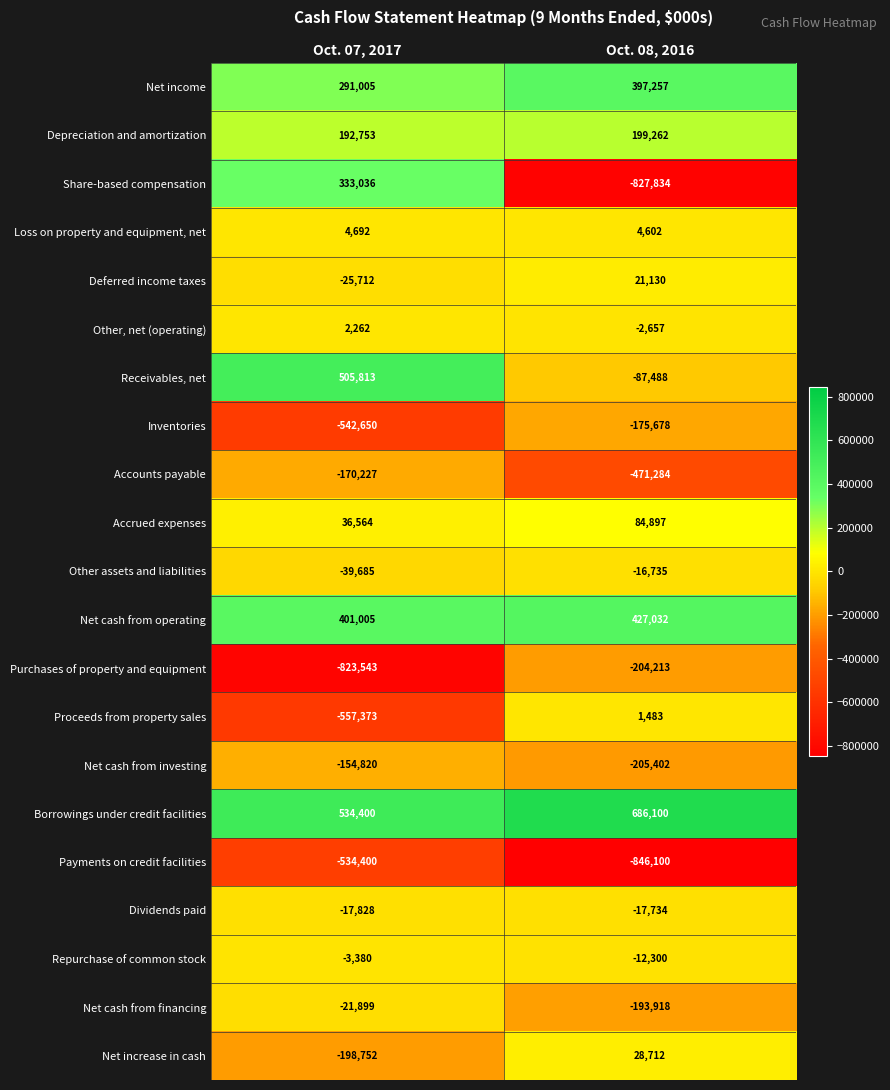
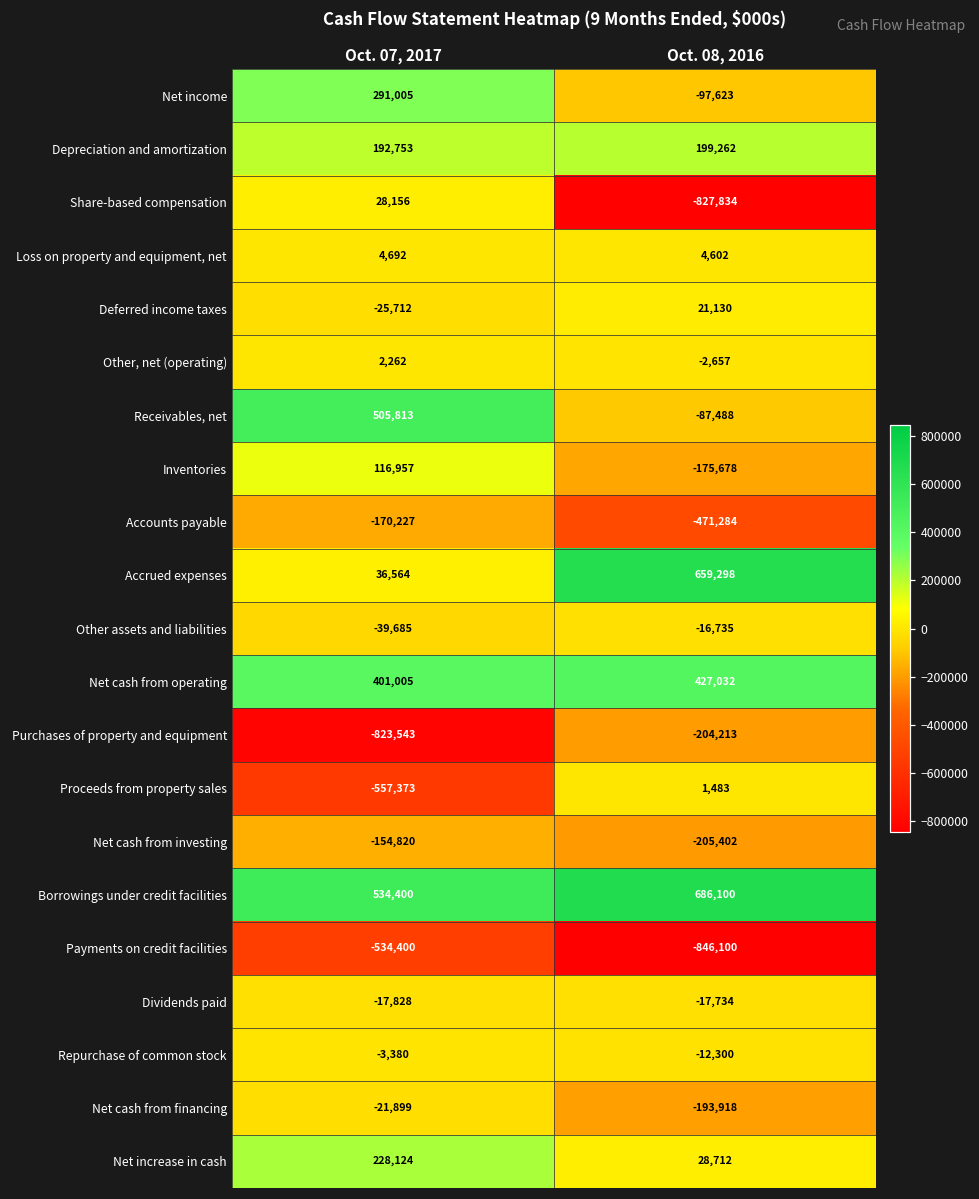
  {
    "Net income": {
      "Oct. 07, 2017": "291,005",
-     "Oct. 08, 2016": "397,257"
+     "Oct. 08, 2016": "-97,623"
    },
    "Depreciation and amortization": {
      "Oct. 07, 2017": "192,753",
      "Oct. 08, 2016": "199,262"
    },
    "Share-based compensation": {
-     "Oct. 07, 2017": "333,036",
+     "Oct. 07, 2017": "28,156",
      "Oct. 08, 2016": "-827,834"
    },
    "Loss on property and equipment, net": {
      "Oct. 07, 2017": "4,692",
      "Oct. 08, 2016": "4,602"
    },
    "Deferred income taxes": {
      "Oct. 07, 2017": "-25,712",
      "Oct. 08, 2016": "21,130"
    },
    "Other, net (operating)": {
      "Oct. 07, 2017": "2,262",
      "Oct. 08, 2016": "-2,657"
    },
    "Receivables, net": {
      "Oct. 07, 2017": "505,813",
      "Oct. 08, 2016": "-87,488"
    },
    "Inventories": {
-     "Oct. 07, 2017": "-542,650",
+     "Oct. 07, 2017": "116,957",
      "Oct. 08, 2016": "-175,678"
    },
    "Accounts payable": {
      "Oct. 07, 2017": "-170,227",
      "Oct. 08, 2016": "-471,284"
    },
    "Accrued expenses": {
      "Oct. 07, 2017": "36,564",
-     "Oct. 08, 2016": "84,897"
+     "Oct. 08, 2016": "659,298"
    },
    "Other assets and liabilities": {
      "Oct. 07, 2017": "-39,685",
      "Oct. 08, 2016": "-16,735"
    },
    "Net cash from operating": {
      "Oct. 07, 2017": "401,005",
      "Oct. 08, 2016": "427,032"
    },
    "Purchases of property and equipment": {
      "Oct. 07, 2017": "-823,543",
      "Oct. 08, 2016": "-204,213"
    },
    "Proceeds from property sales": {
      "Oct. 07, 2017": "-557,373",
      "Oct. 08, 2016": "1,483"
    },
    "Net cash from investing": {
      "Oct. 07, 2017": "-154,820",
      "Oct. 08, 2016": "-205,402"
    },
    "Borrowings under credit facilities": {
      "Oct. 07, 2017": "534,400",
      "Oct. 08, 2016": "686,100"
    },
    "Payments on credit facilities": {
      "Oct. 07, 2017": "-534,400",
      "Oct. 08, 2016": "-846,100"
    },
    "Dividends paid": {
      "Oct. 07, 2017": "-17,828",
      "Oct. 08, 2016": "-17,734"
    },
    "Repurchase of common stock": {
      "Oct. 07, 2017": "-3,380",
      "Oct. 08, 2016": "-12,300"
    },
    "Net cash from financing": {
      "Oct. 07, 2017": "-21,899",
      "Oct. 08, 2016": "-193,918"
    },
    "Net increase in cash": {
-     "Oct. 07, 2017": "-198,752",
+     "Oct. 07, 2017": "228,124",
      "Oct. 08, 2016": "28,712"
    }
  }
